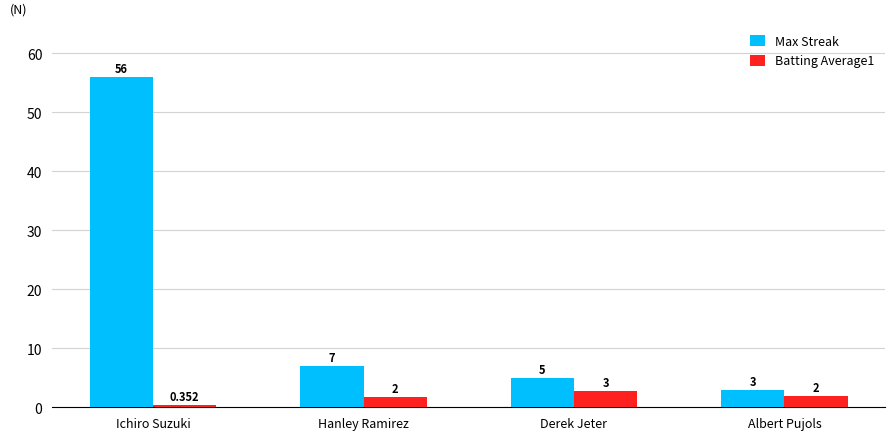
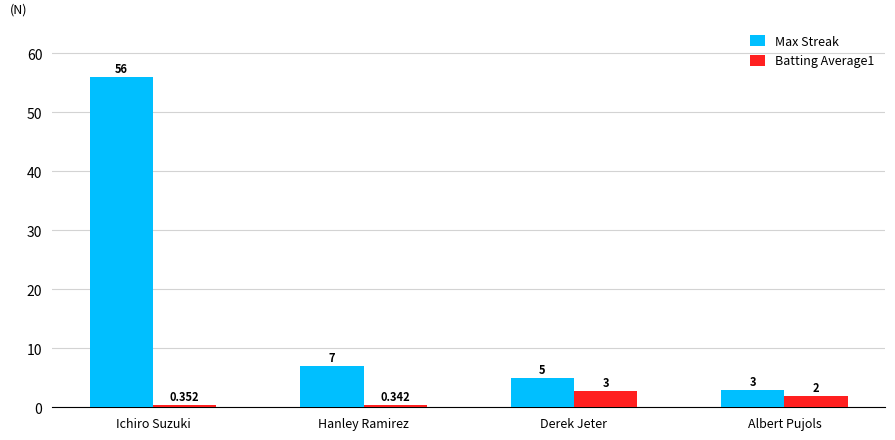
  {
    "Max Streak": {
      "Ichiro Suzuki": 56,
      "Hanley Ramirez": 7,
      "Derek Jeter": 5,
      "Albert Pujols": 3
    },
    "Batting Average1": {
      "Ichiro Suzuki": 0.352,
-     "Hanley Ramirez": 2,
+     "Hanley Ramirez": 0.342,
      "Derek Jeter": 3,
      "Albert Pujols": 2
    }
  }
